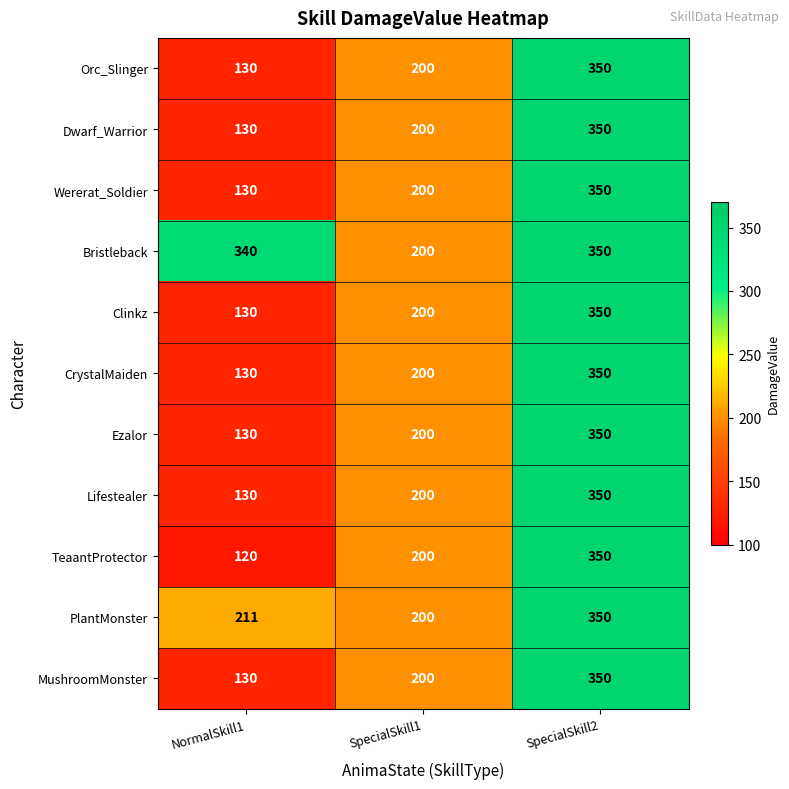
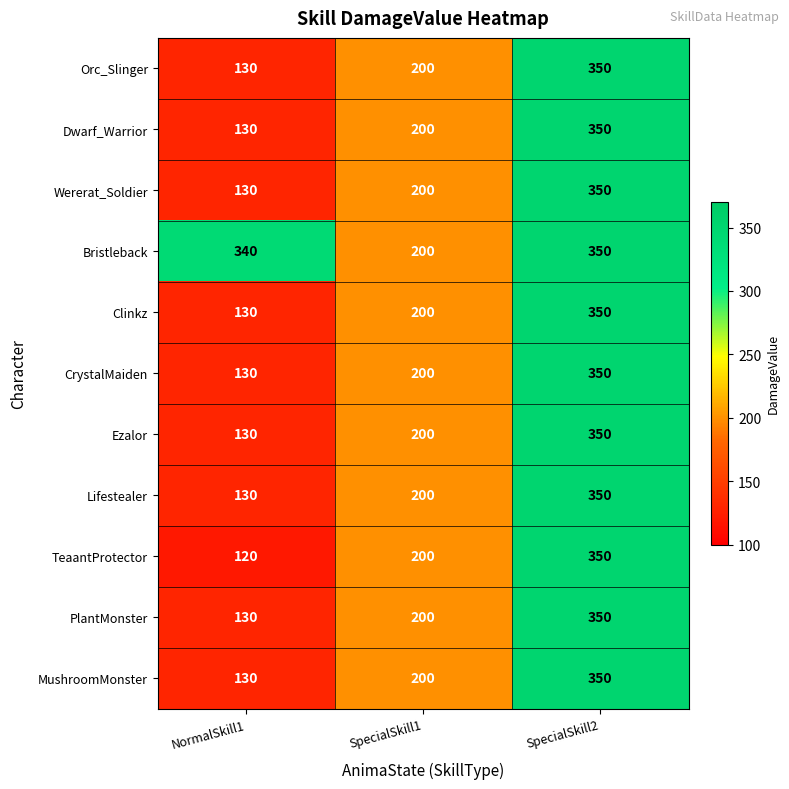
  {
    "Orc_Slinger": {
      "NormalSkill1": 130,
      "SpecialSkill1": 200,
      "SpecialSkill2": 350
    },
    "Dwarf_Warrior": {
      "NormalSkill1": 130,
      "SpecialSkill1": 200,
      "SpecialSkill2": 350
    },
    "Wererat_Soldier": {
      "NormalSkill1": 130,
      "SpecialSkill1": 200,
      "SpecialSkill2": 350
    },
    "Bristleback": {
      "NormalSkill1": 340,
      "SpecialSkill1": 200,
      "SpecialSkill2": 350
    },
    "Clinkz": {
      "NormalSkill1": 130,
      "SpecialSkill1": 200,
      "SpecialSkill2": 350
    },
    "CrystalMaiden": {
      "NormalSkill1": 130,
      "SpecialSkill1": 200,
      "SpecialSkill2": 350
    },
    "Ezalor": {
      "NormalSkill1": 130,
      "SpecialSkill1": 200,
      "SpecialSkill2": 350
    },
    "Lifestealer": {
      "NormalSkill1": 130,
      "SpecialSkill1": 200,
      "SpecialSkill2": 350
    },
    "TeaantProtector": {
      "NormalSkill1": 120,
      "SpecialSkill1": 200,
      "SpecialSkill2": 350
    },
    "PlantMonster": {
-     "NormalSkill1": 211,
+     "NormalSkill1": 130,
      "SpecialSkill1": 200,
      "SpecialSkill2": 350
    },
    "MushroomMonster": {
      "NormalSkill1": 130,
      "SpecialSkill1": 200,
      "SpecialSkill2": 350
    }
  }
